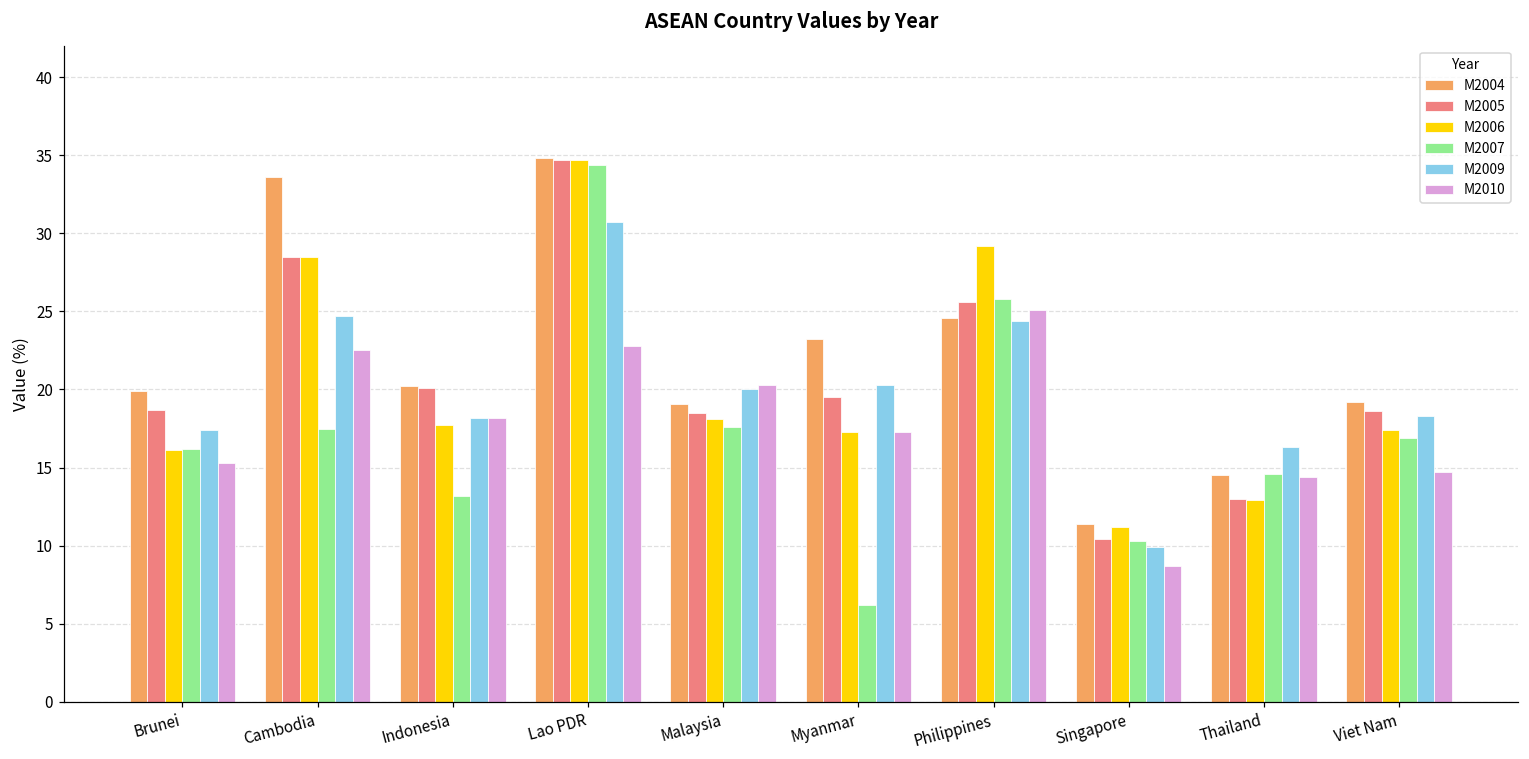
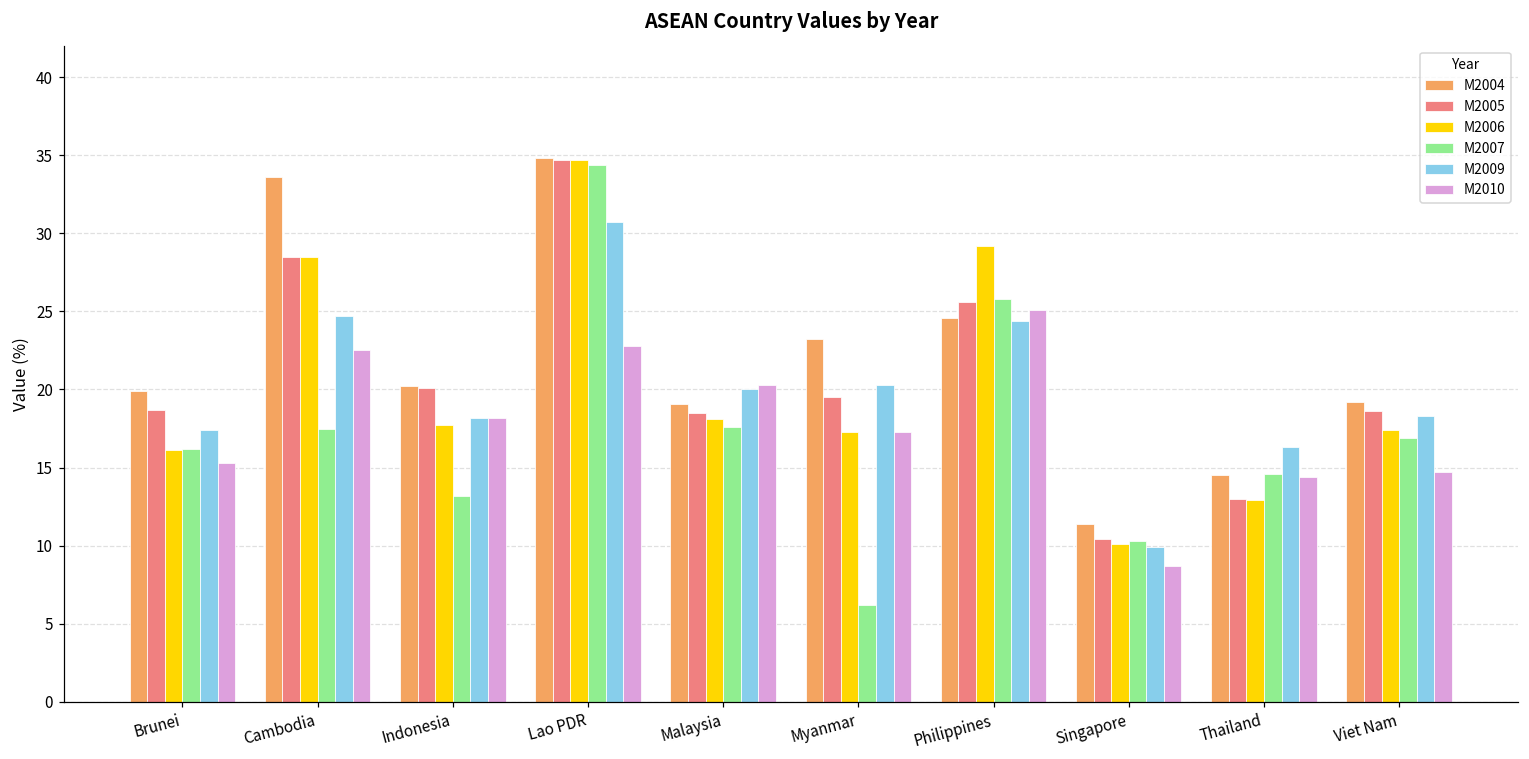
  {
    "M2006": {
      "Brunei": 16.1,
      "Cambodia": 28.5,
      "Indonesia": 17.7,
      "Lao PDR": 34.7,
      "Malaysia": 18.1,
      "Myanmar": 17.3,
      "Philippines": 29.2,
-     "Singapore": 11.2,
+     "Singapore": 10.1,
      "Thailand": 12.9,
      "Viet Nam": 17.4
    },
    "M2007": {
      "Brunei": 16.2,
      "Cambodia": 17.5,
      "Indonesia": 13.2,
      "Lao PDR": 34.4,
      "Malaysia": 17.6,
      "Myanmar": 6.2,
      "Philippines": 25.8,
      "Singapore": 10.3,
      "Thailand": 14.6,
      "Viet Nam": 16.9
    },
    "M2009": {
      "Brunei": 17.4,
      "Cambodia": 24.7,
      "Indonesia": 18.2,
      "Lao PDR": 30.7,
      "Malaysia": 20.0,
      "Myanmar": 20.3,
      "Philippines": 24.4,
      "Singapore": 9.9,
      "Thailand": 16.3,
      "Viet Nam": 18.3
    },
    "M2010": {
      "Brunei": 15.3,
      "Cambodia": 22.5,
      "Indonesia": 18.2,
      "Lao PDR": 22.8,
      "Malaysia": 20.3,
      "Myanmar": 17.3,
      "Philippines": 25.1,
      "Singapore": 8.7,
      "Thailand": 14.4,
      "Viet Nam": 14.7
    }
  }
